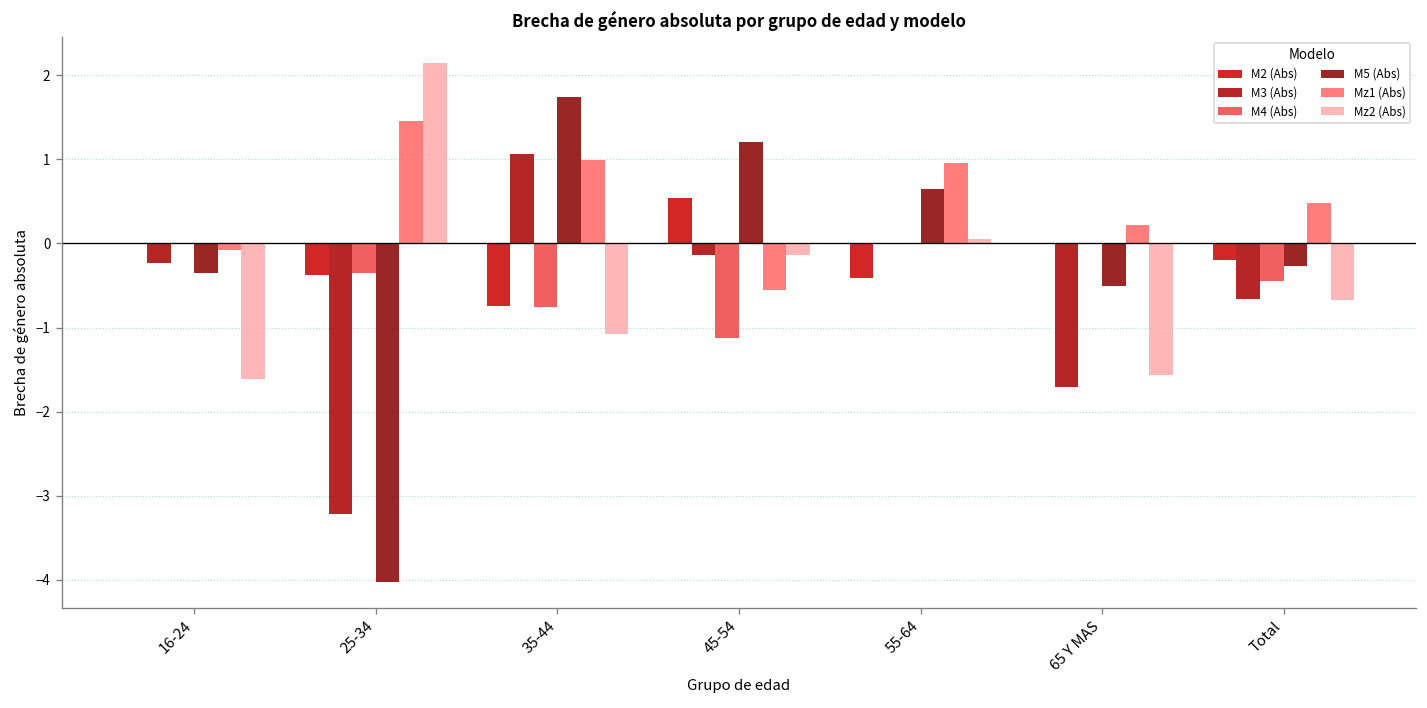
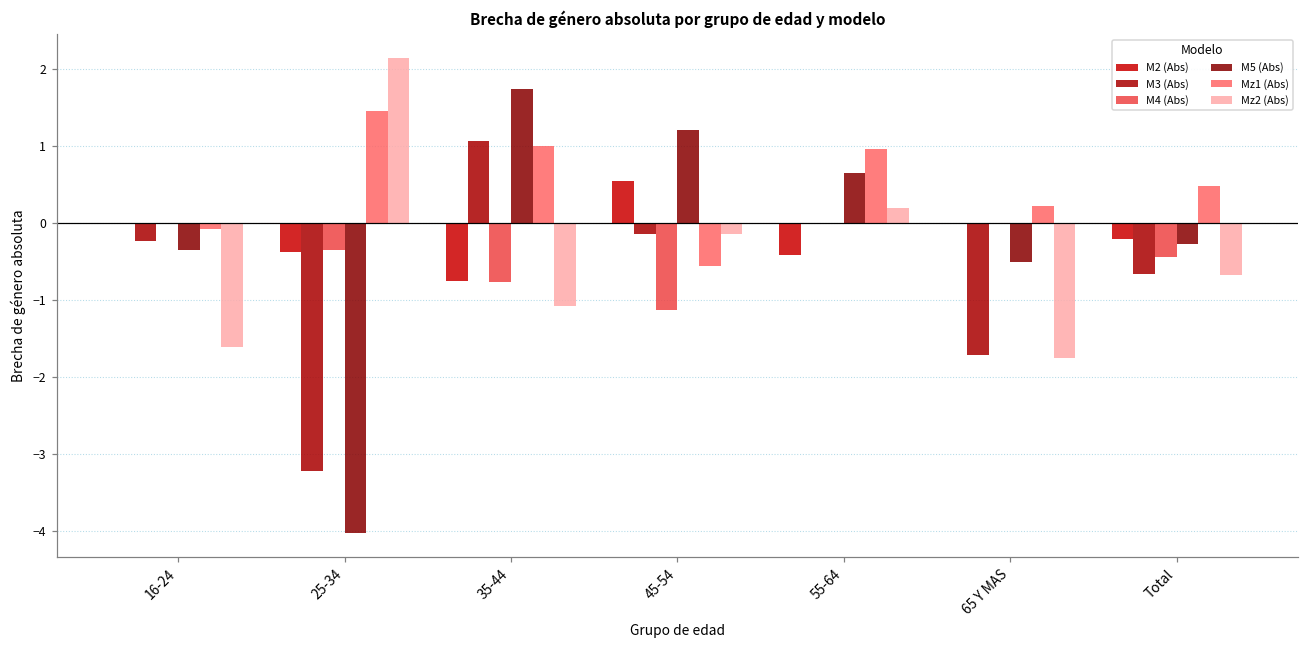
  {
    "Mz2 (Abs)": {
      "16-24": -1.6,
      "25-34": 2.1,
      "35-44": -1.1,
      "45-54": -0.1,
-     "55-64": 0.1,
-     "65 Y MAS": -1.6,
+     "55-64": 0.2,
+     "65 Y MAS": -1.8,
      "Total": -0.7
    }
  }
